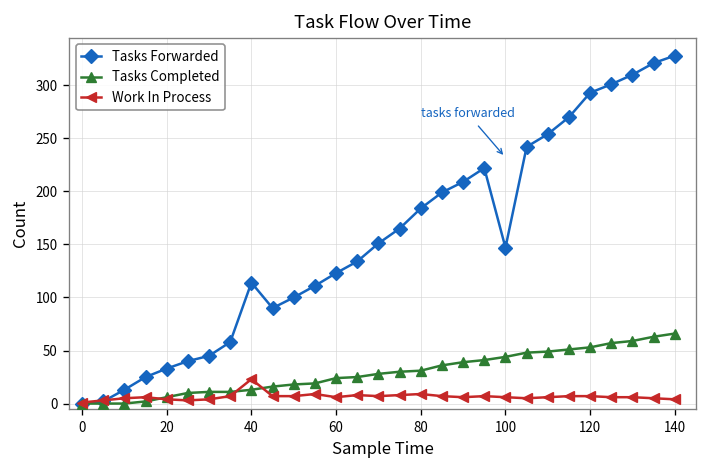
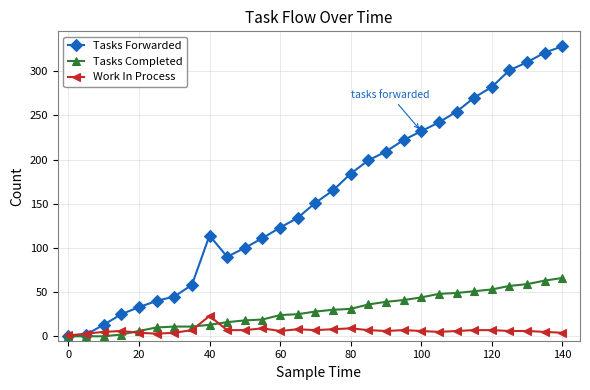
  {
    "Tasks Forwarded": {
      "20": 30,
      "40": 110,
      "60": 120,
      "80": 180,
-     "100": 150,
-     "120": 290,
+     "100": 230,
+     "120": 280,
      "140": 330
    },
    "Tasks Completed": {
      "40": 10,
      "60": 20,
      "80": 30,
      "100": 40,
      "120": 50,
      "140": 70
    },
    "Work In Process": {
      "40": 20,
      "60": 10,
      "80": 10,
      "100": 10,
      "120": 10,
      "140": 0
    }
  }
